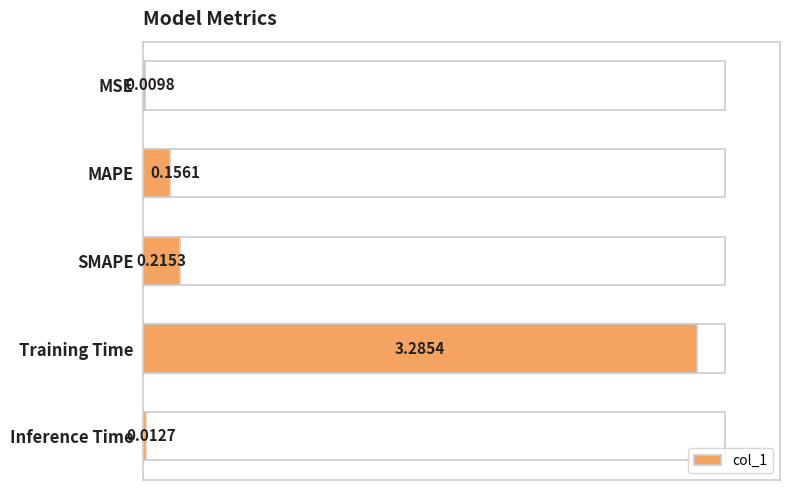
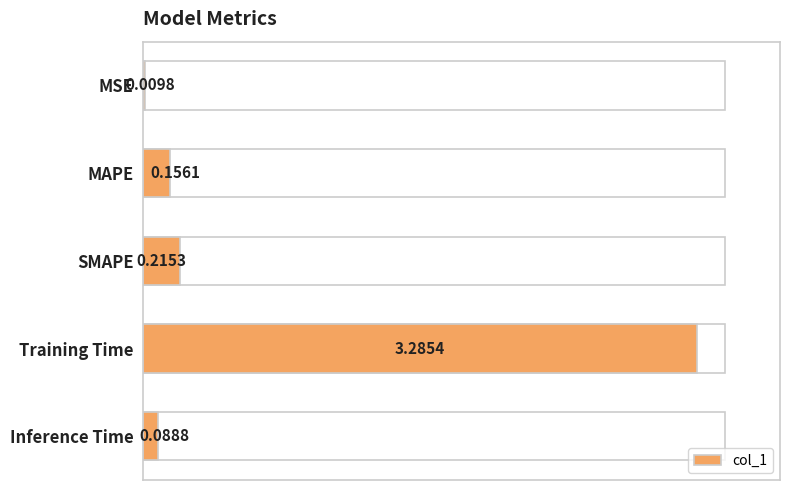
  {
    "col_1": {
      "MSE": 0.0098,
-     "Inference Time": 0.0127
+     "Inference Time": 0.0888
    }
  }
